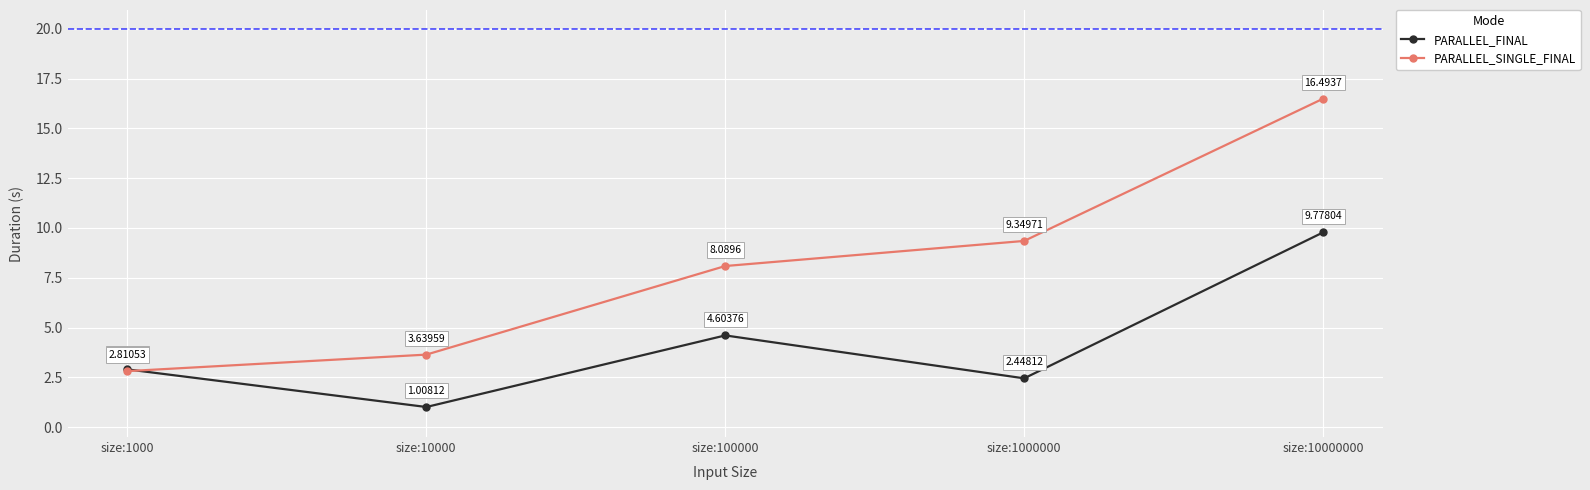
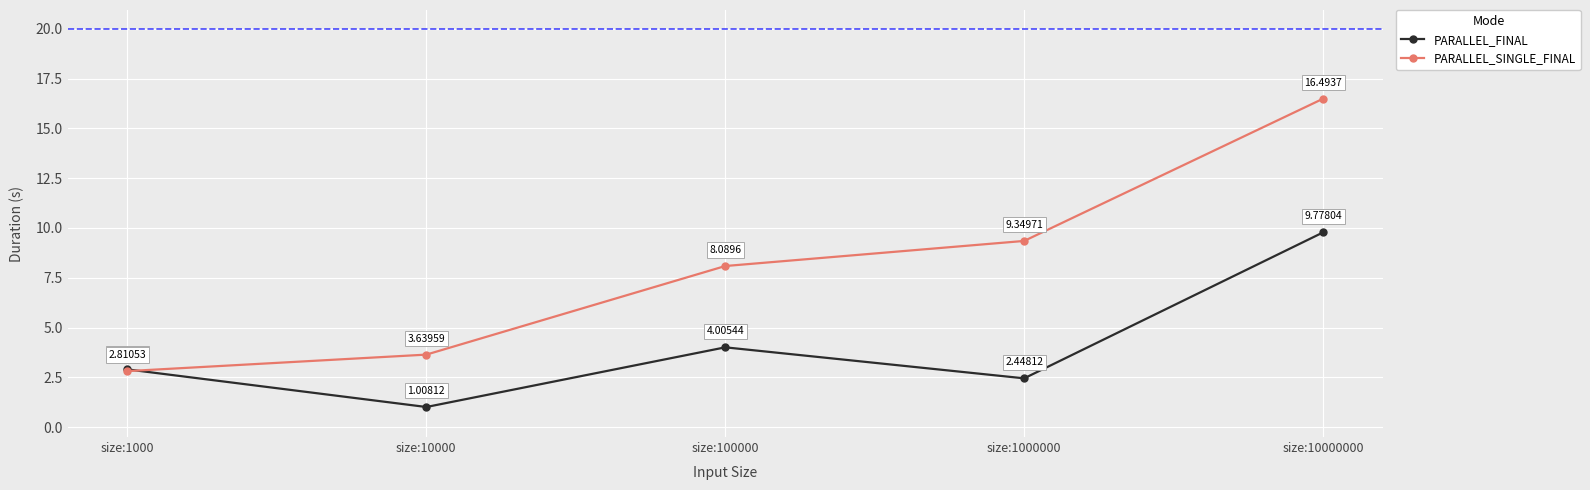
  {
    "PARALLEL_FINAL": {
-     "size:100000": 4.60376
+     "size:100000": 4.00544
    }
  }
